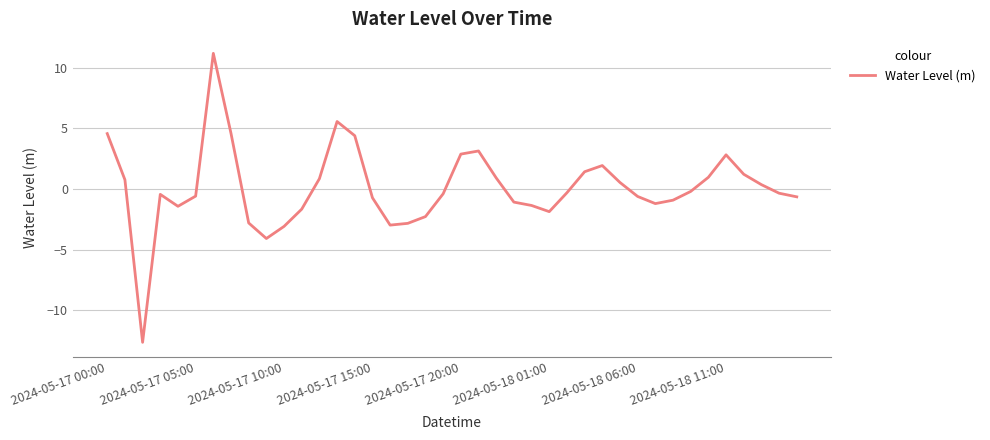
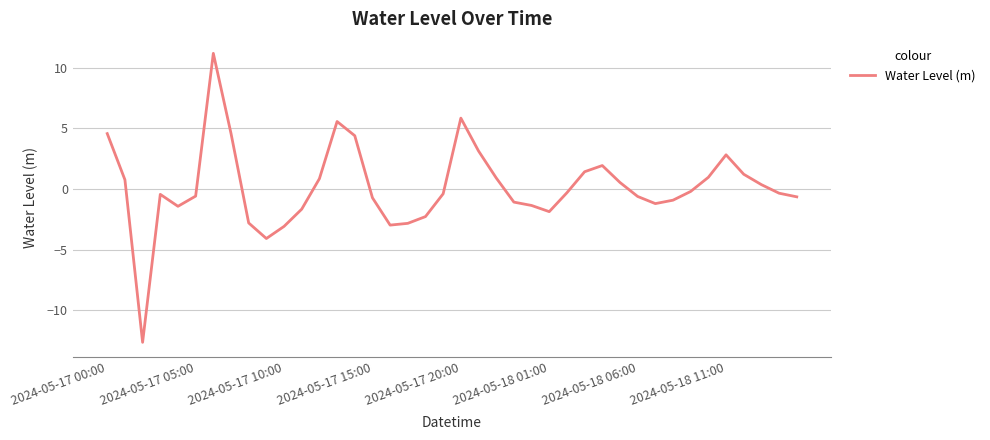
  {
    "2024-05-17 00:00": 4.6,
    "2024-05-17 05:00": -0.6,
    "2024-05-17 10:00": -3.1,
    "2024-05-17 15:00": -0.7,
-   "2024-05-17 20:00": 2.9,
+   "2024-05-17 20:00": 5.8,
    "2024-05-18 01:00": -1.9,
    "2024-05-18 06:00": -0.6,
    "2024-05-18 11:00": 2.8
  }
